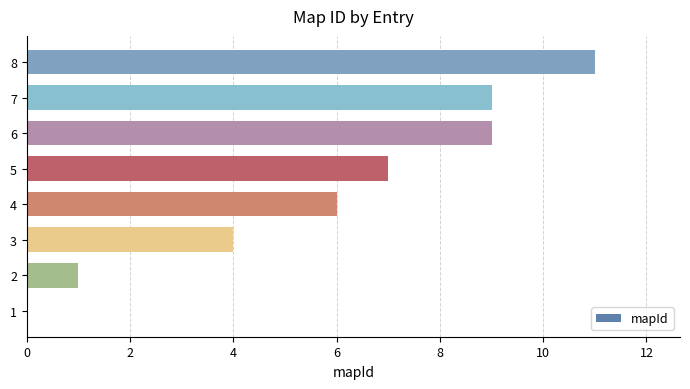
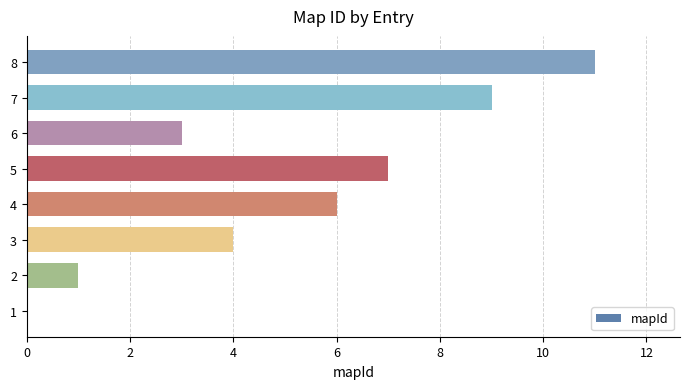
  {
    "8": 11,
    "7": 9,
-   "6": 9,
+   "6": 3,
    "5": 7,
    "4": 6,
    "3": 4,
    "2": 1,
    "1": 0
  }
